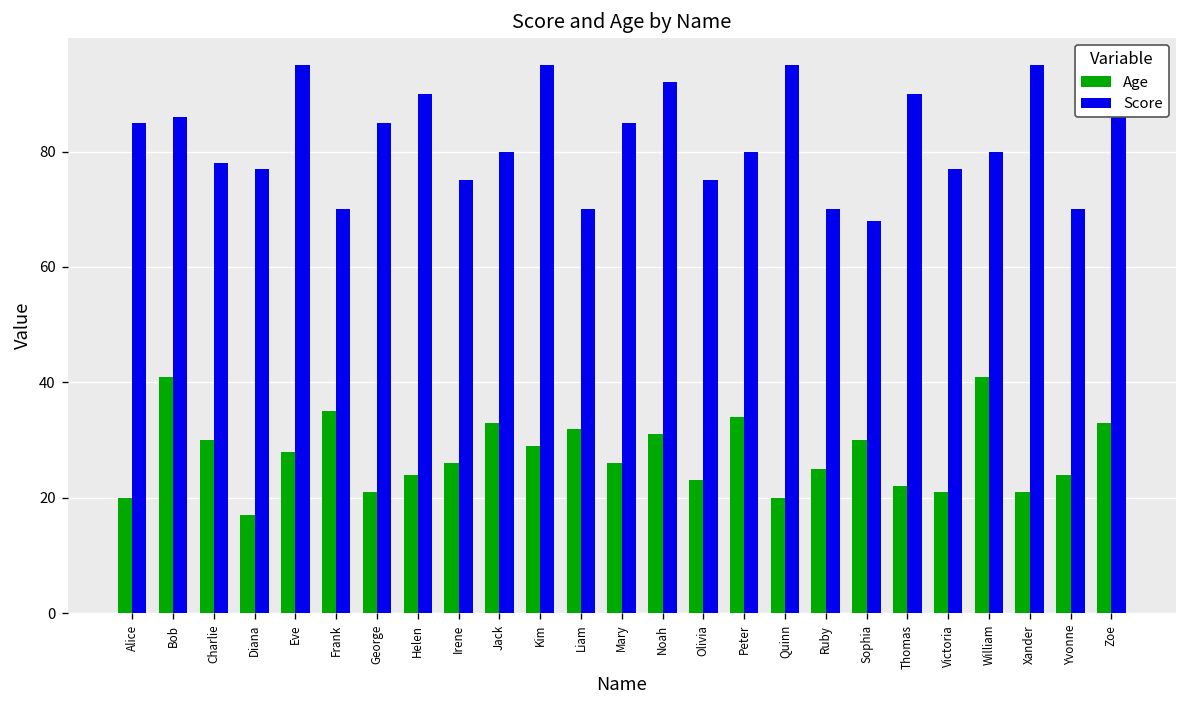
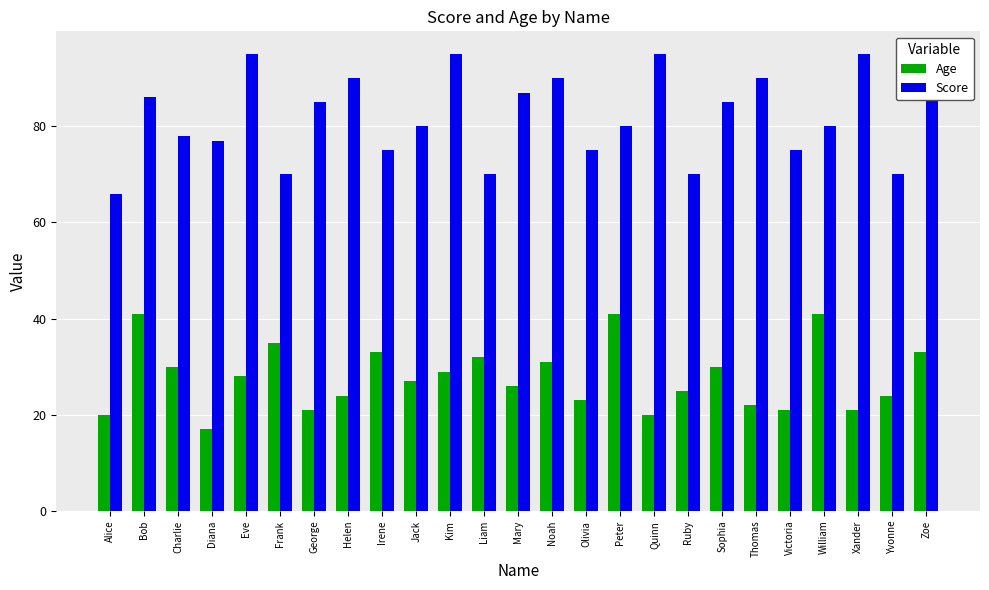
  {
    "Age": {
      "Alice": 20,
      "Bob": 41,
      "Charlie": 30,
      "Diana": 17,
      "Eve": 28,
      "Frank": 35,
      "George": 21,
      "Helen": 24,
-     "Irene": 26,
-     "Jack": 33,
+     "Irene": 33,
+     "Jack": 27,
      "Kim": 29,
      "Liam": 32,
      "Mary": 26,
      "Noah": 31,
      "Olivia": 23,
-     "Peter": 34,
+     "Peter": 41,
      "Quinn": 20,
      "Ruby": 25,
      "Sophia": 30,
      "Thomas": 22,
      "Victoria": 21,
      "William": 41,
      "Xander": 21,
      "Yvonne": 24,
      "Zoe": 33
    },
    "Score": {
-     "Alice": 85,
+     "Alice": 66,
      "Bob": 86,
      "Charlie": 78,
      "Diana": 77,
      "Eve": 95,
      "Frank": 70,
      "George": 85,
      "Helen": 90,
      "Irene": 75,
      "Jack": 80,
      "Kim": 95,
      "Liam": 70,
-     "Mary": 85,
-     "Noah": 92,
+     "Mary": 87,
+     "Noah": 90,
      "Olivia": 75,
      "Peter": 80,
      "Quinn": 95,
      "Ruby": 70,
-     "Sophia": 68,
+     "Sophia": 85,
      "Thomas": 90,
-     "Victoria": 77,
+     "Victoria": 75,
      "William": 80,
      "Xander": 95,
      "Yvonne": 70
    }
  }
